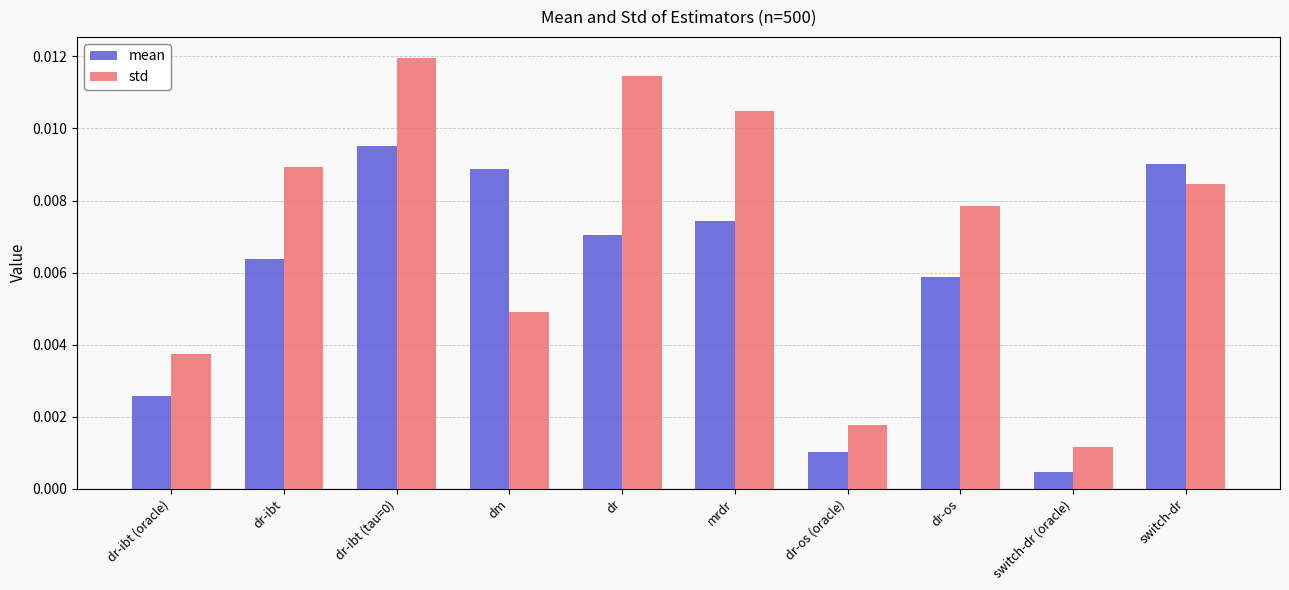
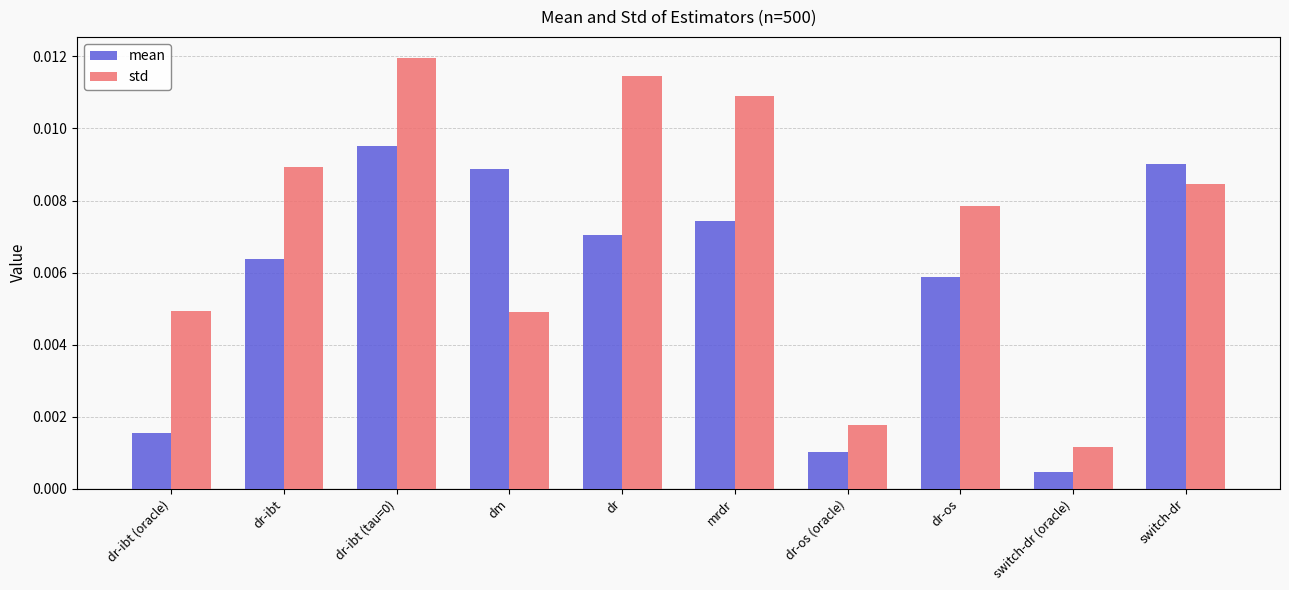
  {
    "mean": {
-     "dr-ibt (oracle)": 0.0026,
+     "dr-ibt (oracle)": 0.0015,
      "dr-ibt": 0.0064,
      "dr-ibt (tau=0)": 0.0095,
      "dm": 0.0089,
      "dr": 0.0071,
      "mrdr": 0.0074,
      "dr-os (oracle)": 0.0010,
      "dr-os": 0.0059,
      "switch-dr (oracle)": 0.0005,
      "switch-dr": 0.0090
    },
    "std": {
-     "dr-ibt (oracle)": 0.0037,
+     "dr-ibt (oracle)": 0.0049,
      "dr-ibt": 0.0089,
      "dr-ibt (tau=0)": 0.0119,
      "dm": 0.0049,
      "dr": 0.0115,
-     "mrdr": 0.0105,
+     "mrdr": 0.0109,
      "dr-os (oracle)": 0.0018,
      "dr-os": 0.0079,
      "switch-dr (oracle)": 0.0012,
      "switch-dr": 0.0085
    }
  }
